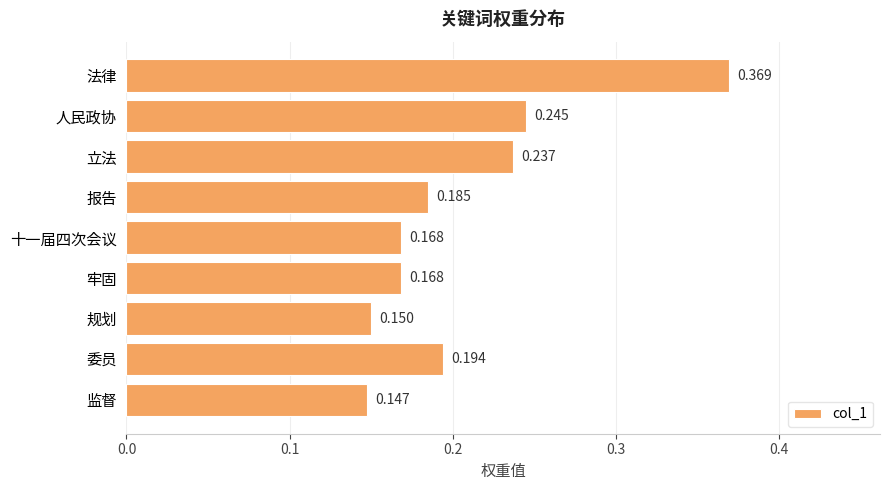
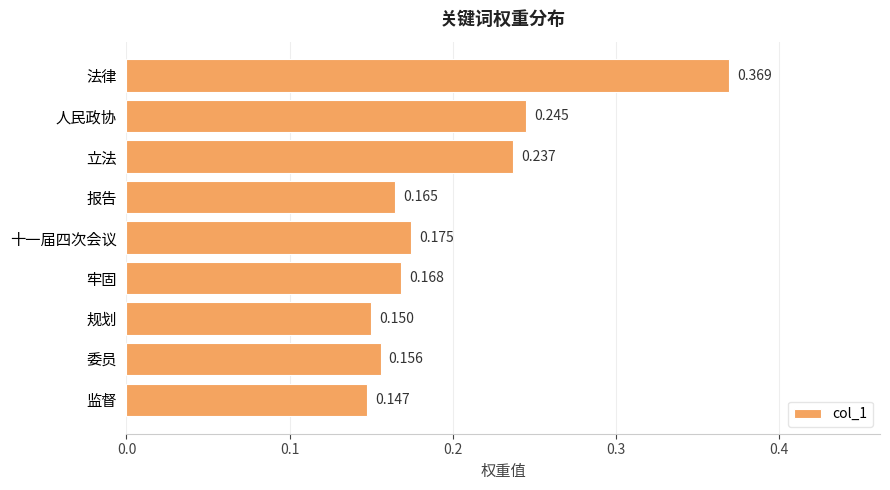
  {
    "法律": 0.369,
    "人民政协": 0.245,
    "立法": 0.237,
-   "报告": 0.185,
-   "十一届四次会议": 0.168,
+   "报告": 0.165,
+   "十一届四次会议": 0.175,
    "牢固": 0.168,
    "规划": 0.150,
-   "委员": 0.194,
+   "委员": 0.156,
    "监督": 0.147
  }
